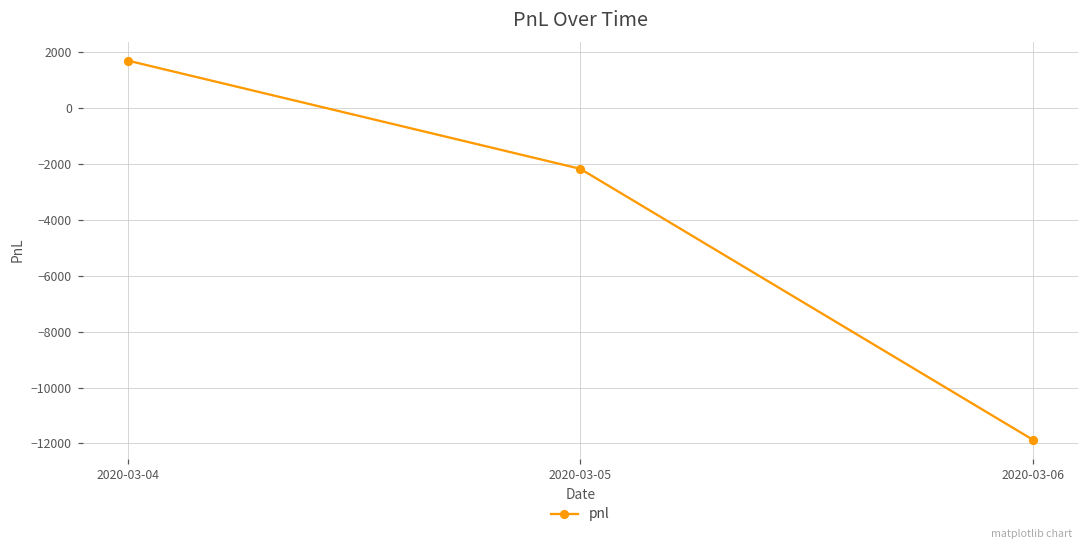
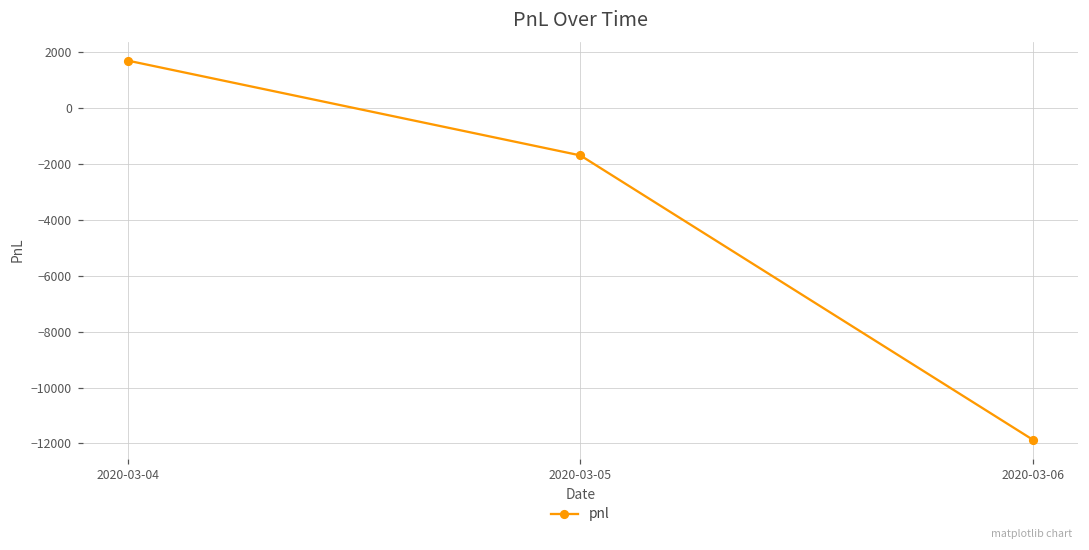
  {
    "2020-03-04": 1700,
-   "2020-03-05": -2200,
+   "2020-03-05": -1700,
    "2020-03-06": -11900
  }
